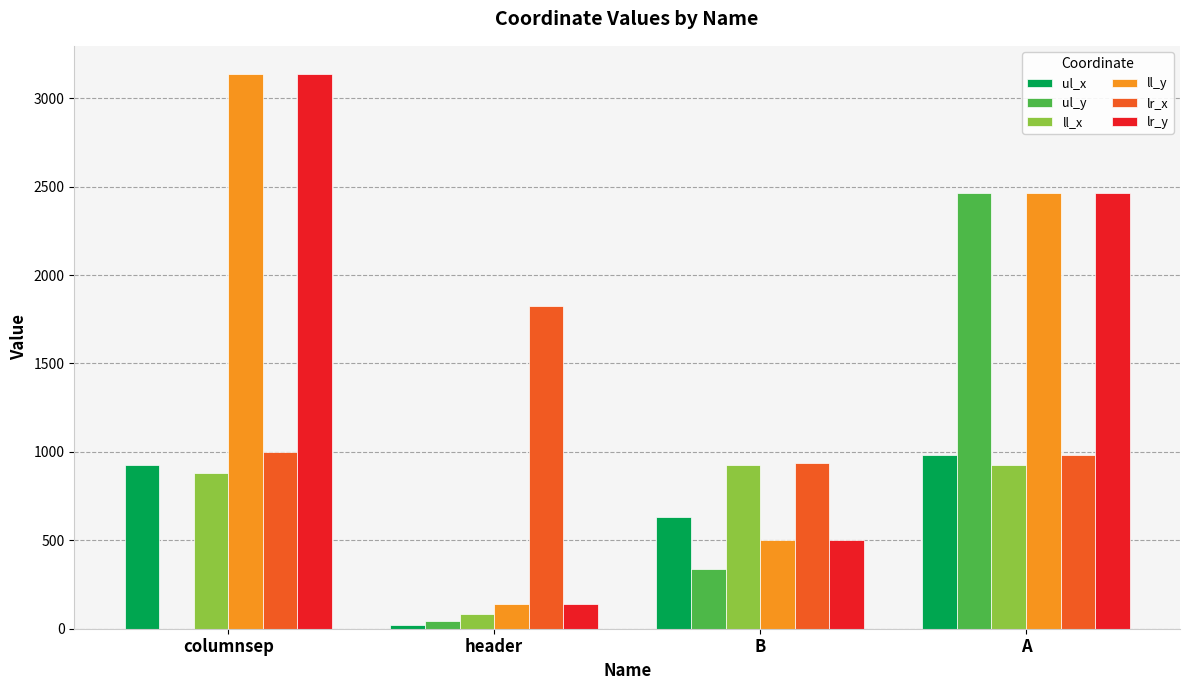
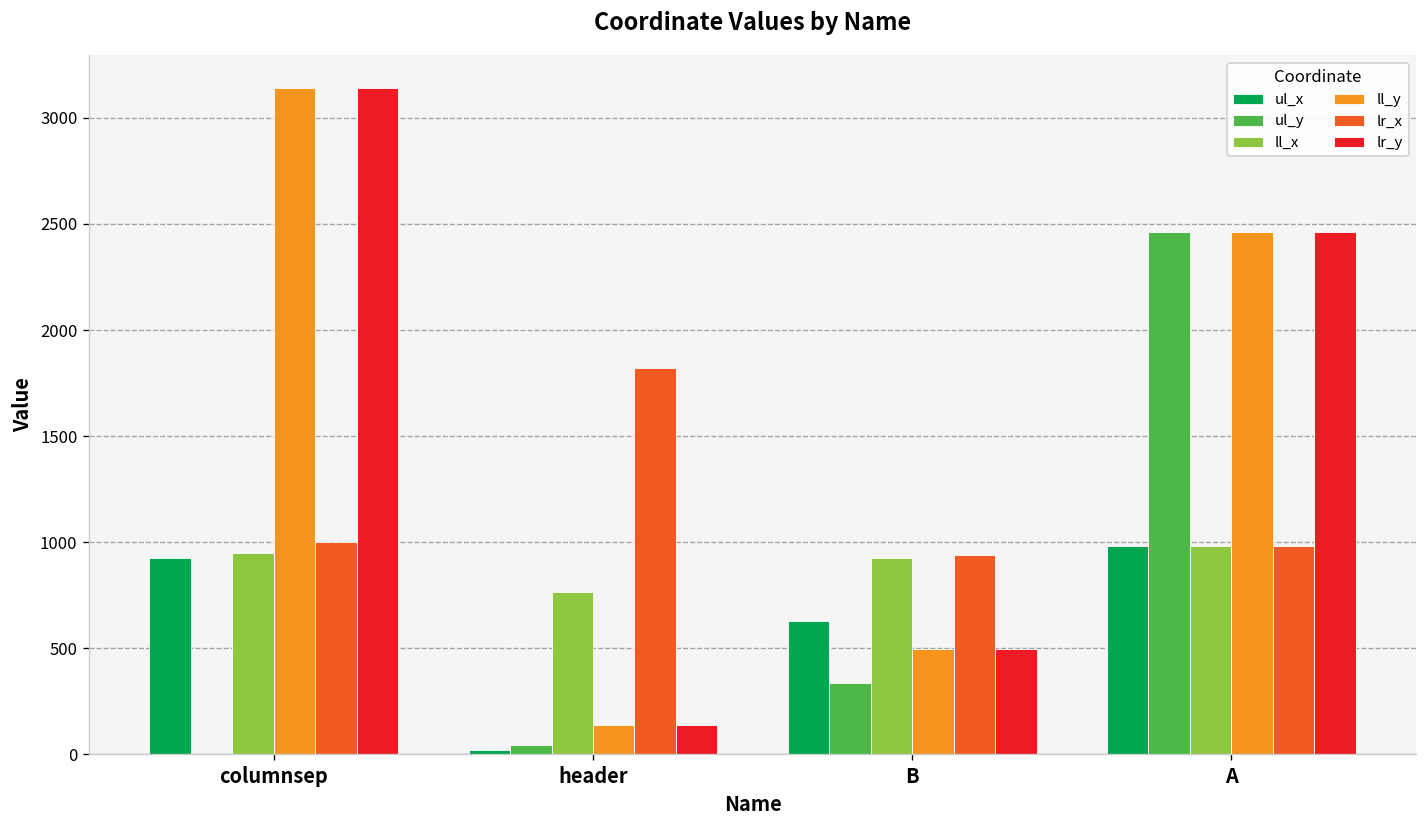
  {
    "ul_x": {
      "columnsep": 920,
      "header": 20,
      "B": 630,
      "A": 980
    },
    "ul_y": {
      "columnsep": 0,
      "header": 40,
      "B": 340,
      "A": 2460
    },
    "ll_x": {
-     "columnsep": 880,
-     "header": 80,
+     "columnsep": 950,
+     "header": 760,
      "B": 930,
-     "A": 930
+     "A": 980
    },
    "lr_y": {
      "columnsep": 3140,
      "header": 140,
      "B": 500,
      "A": 2460
    }
  }
